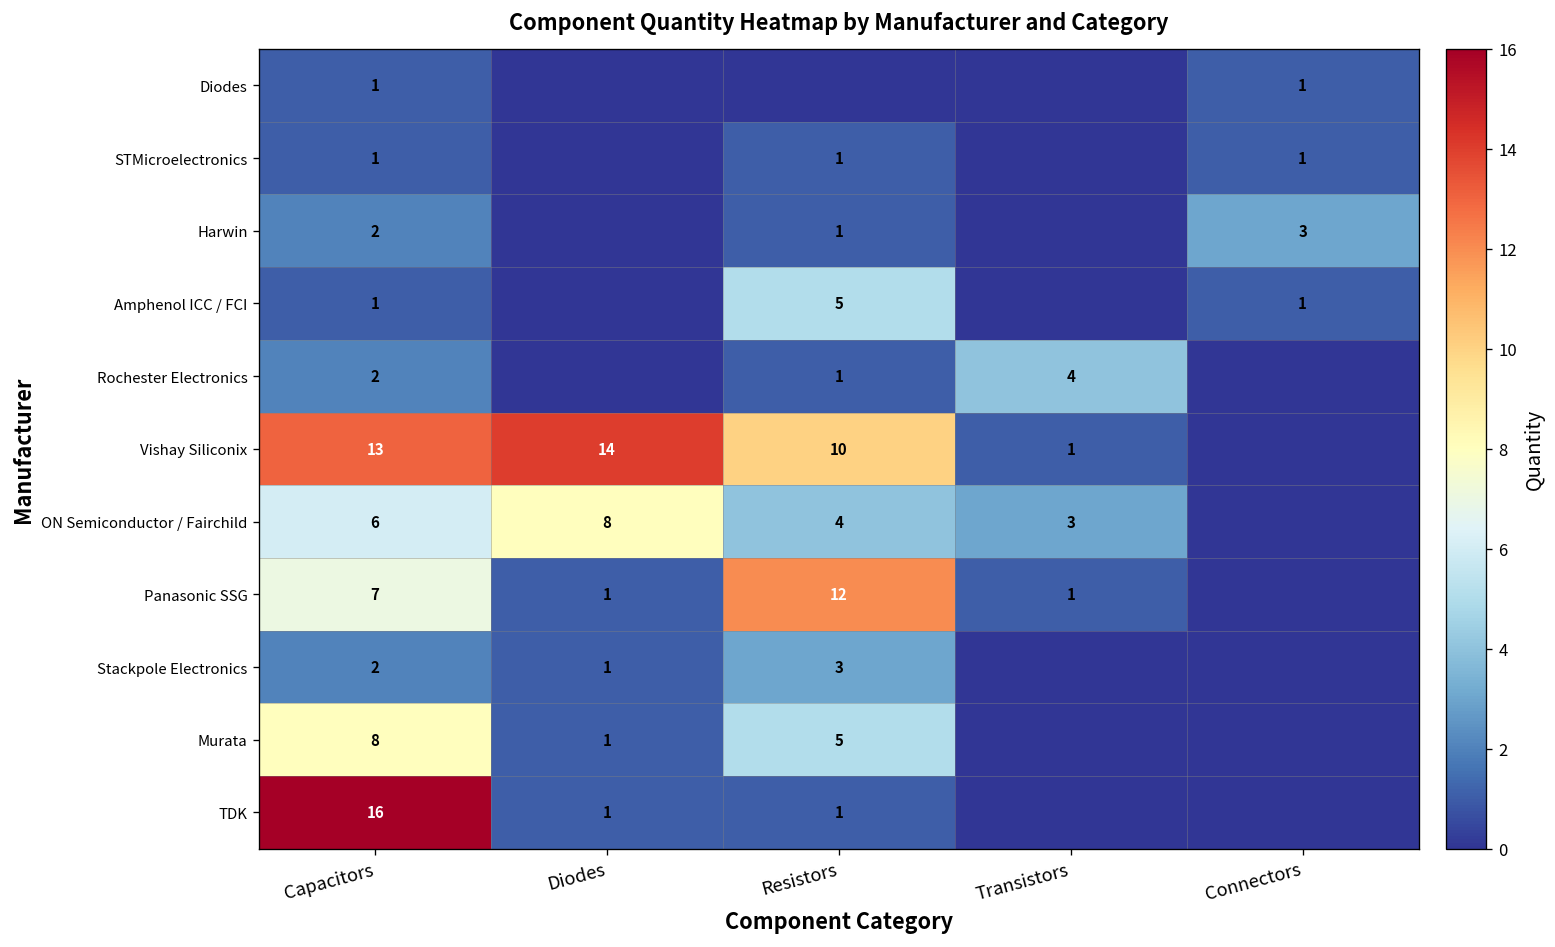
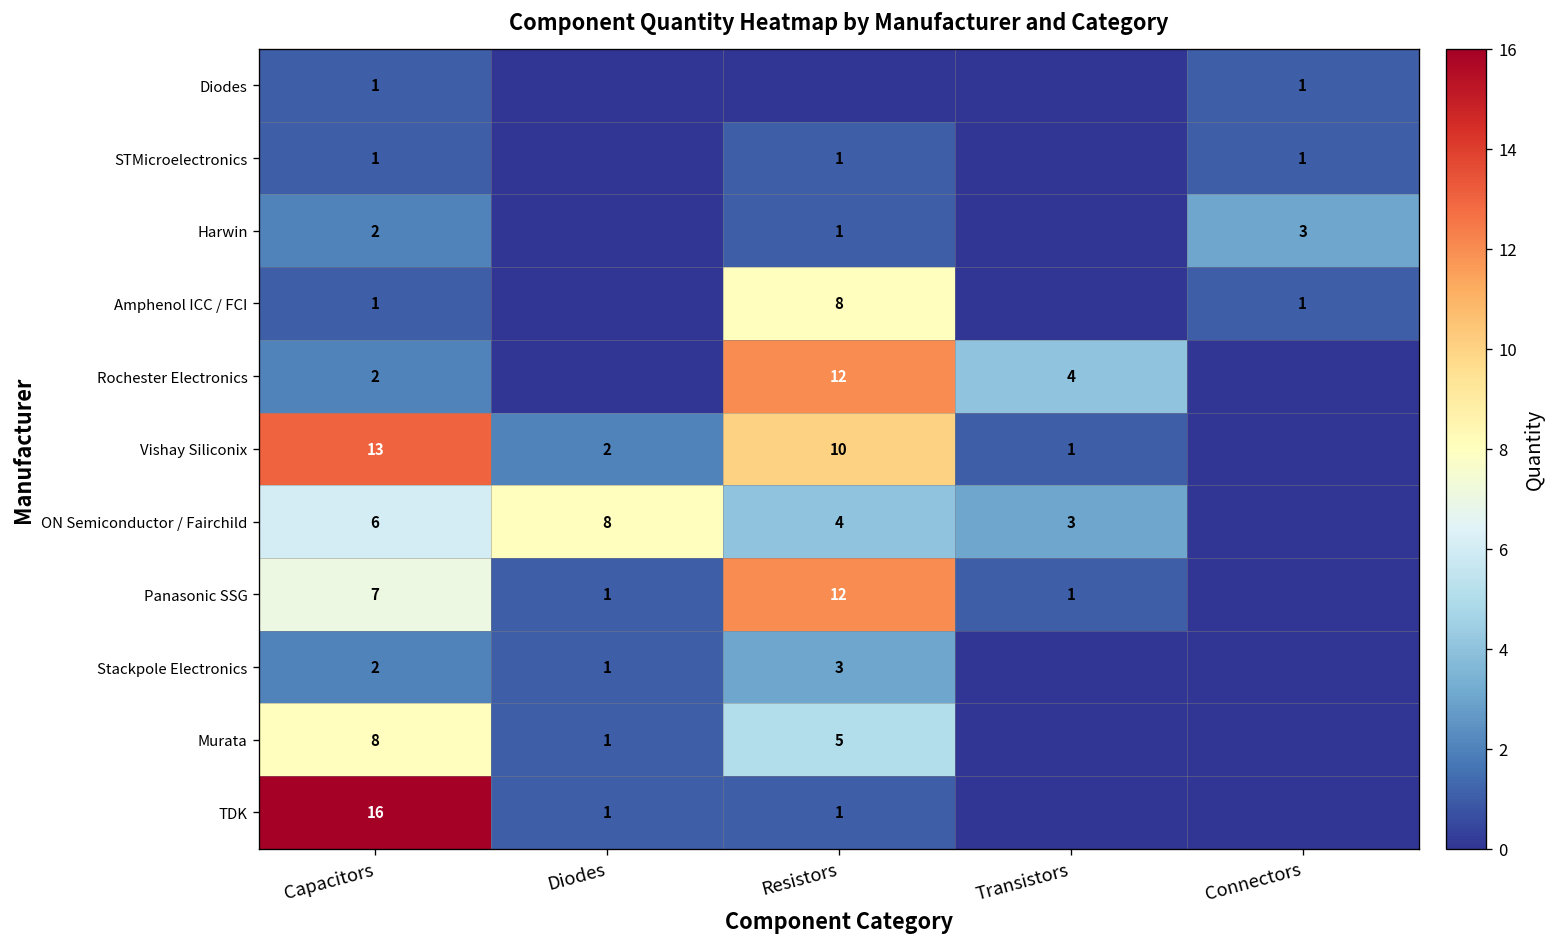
  {
    "Diodes": {
      "Capacitors": 1,
      "Connectors": 1
    },
    "STMicroelectronics": {
      "Capacitors": 1,
      "Resistors": 1,
      "Connectors": 1
    },
    "Harwin": {
      "Capacitors": 2,
      "Resistors": 1,
      "Connectors": 3
    },
    "Amphenol ICC / FCI": {
      "Capacitors": 1,
-     "Resistors": 5,
+     "Resistors": 8,
      "Connectors": 1
    },
    "Rochester Electronics": {
      "Capacitors": 2,
-     "Resistors": 1,
+     "Resistors": 12,
      "Transistors": 4
    },
    "Vishay Siliconix": {
      "Capacitors": 13,
-     "Diodes": 14,
+     "Diodes": 2,
      "Resistors": 10,
      "Transistors": 1
    },
    "ON Semiconductor / Fairchild": {
      "Capacitors": 6,
      "Diodes": 8,
      "Resistors": 4,
      "Transistors": 3
    },
    "Panasonic SSG": {
      "Capacitors": 7,
      "Diodes": 1,
      "Resistors": 12,
      "Transistors": 1
    },
    "Stackpole Electronics": {
      "Capacitors": 2,
      "Diodes": 1,
      "Resistors": 3
    },
    "Murata": {
      "Capacitors": 8,
      "Diodes": 1,
      "Resistors": 5
    },
    "TDK": {
      "Capacitors": 16,
      "Diodes": 1,
      "Resistors": 1
    }
  }
